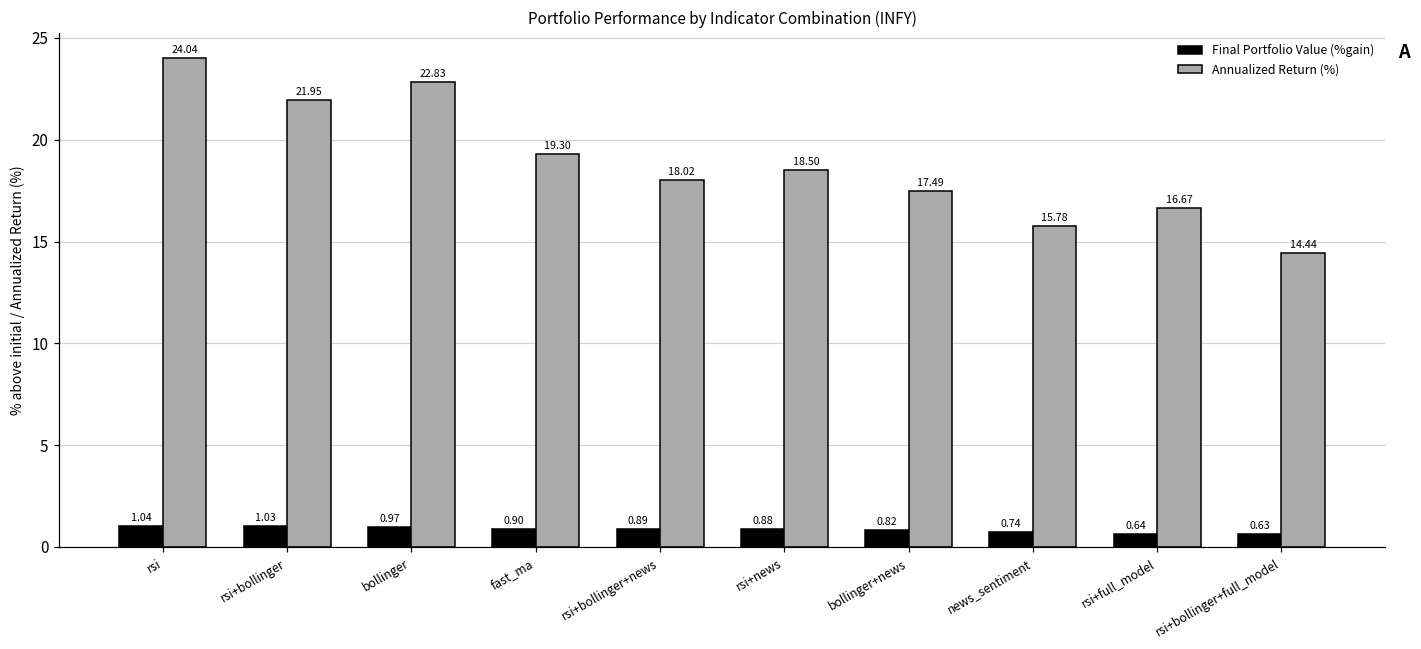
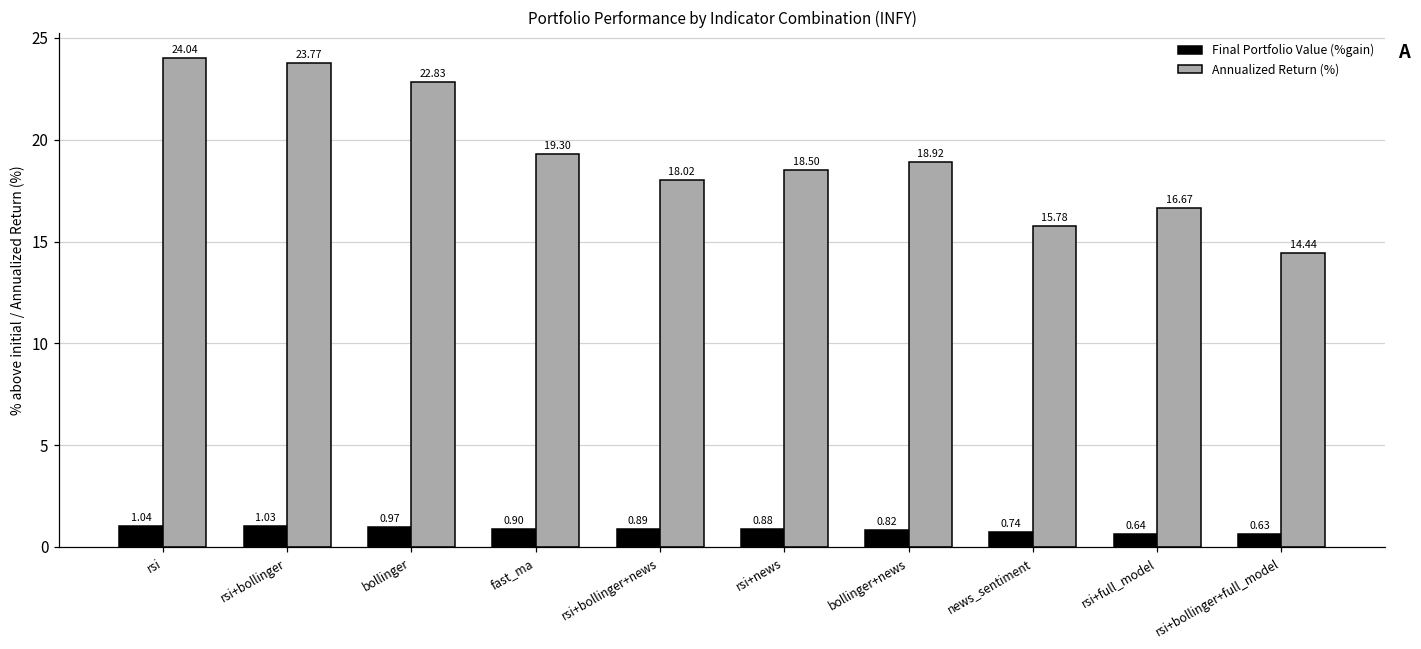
  {
    "Final Portfolio Value (%gain)": {
      "rsi": 1.04,
      "rsi+bollinger": 1.03,
      "bollinger": 0.97,
      "fast_ma": 0.90,
      "rsi+bollinger+news": 0.89,
      "rsi+news": 0.88,
      "bollinger+news": 0.82,
      "news_sentiment": 0.74,
      "rsi+full_model": 0.64,
      "rsi+bollinger+full_model": 0.63
    },
    "Annualized Return (%)": {
      "rsi": 24.04,
-     "rsi+bollinger": 21.95,
+     "rsi+bollinger": 23.77,
      "bollinger": 22.83,
      "fast_ma": 19.30,
      "rsi+bollinger+news": 18.02,
      "rsi+news": 18.50,
-     "bollinger+news": 17.49,
+     "bollinger+news": 18.92,
      "news_sentiment": 15.78,
      "rsi+full_model": 16.67,
      "rsi+bollinger+full_model": 14.44
    }
  }
